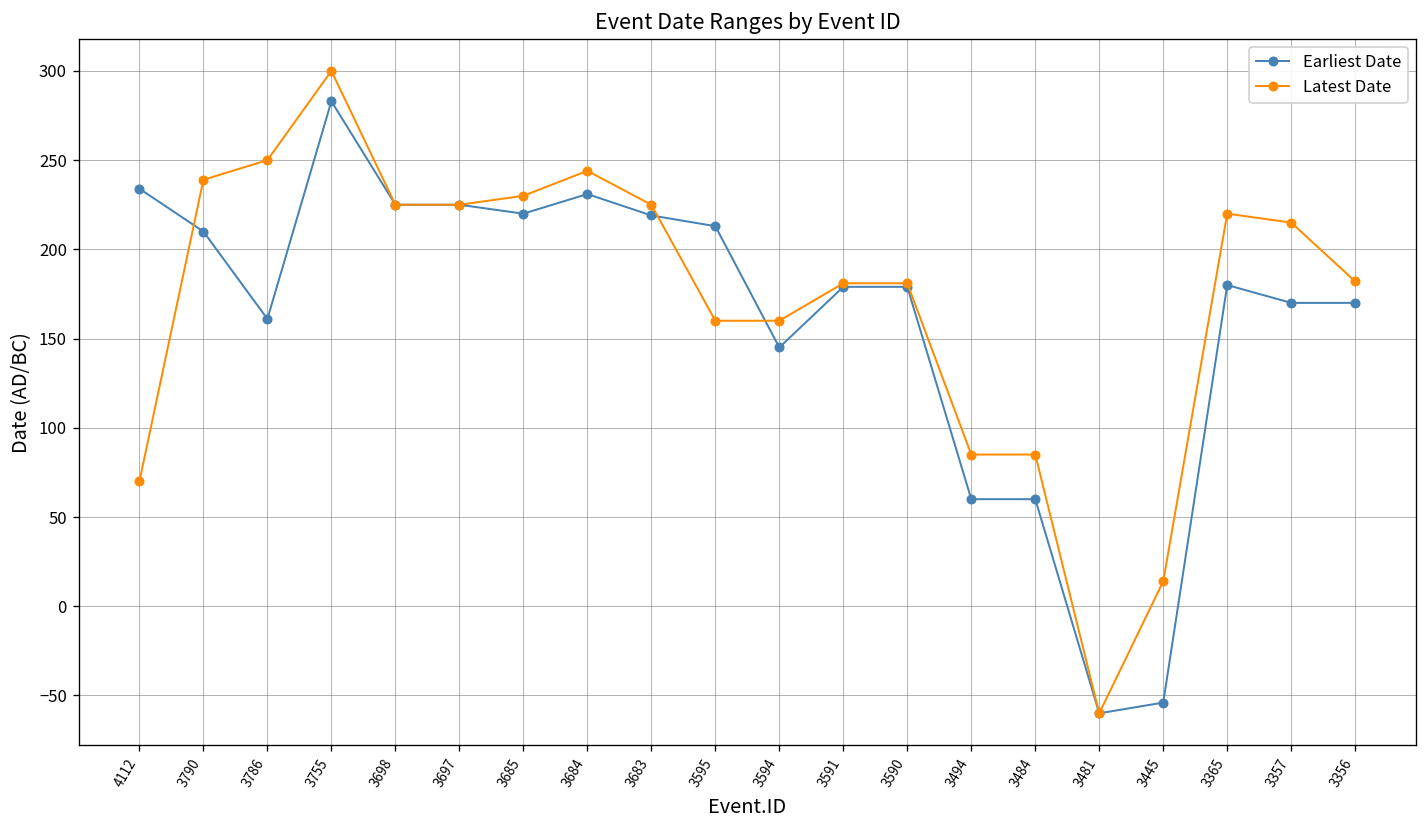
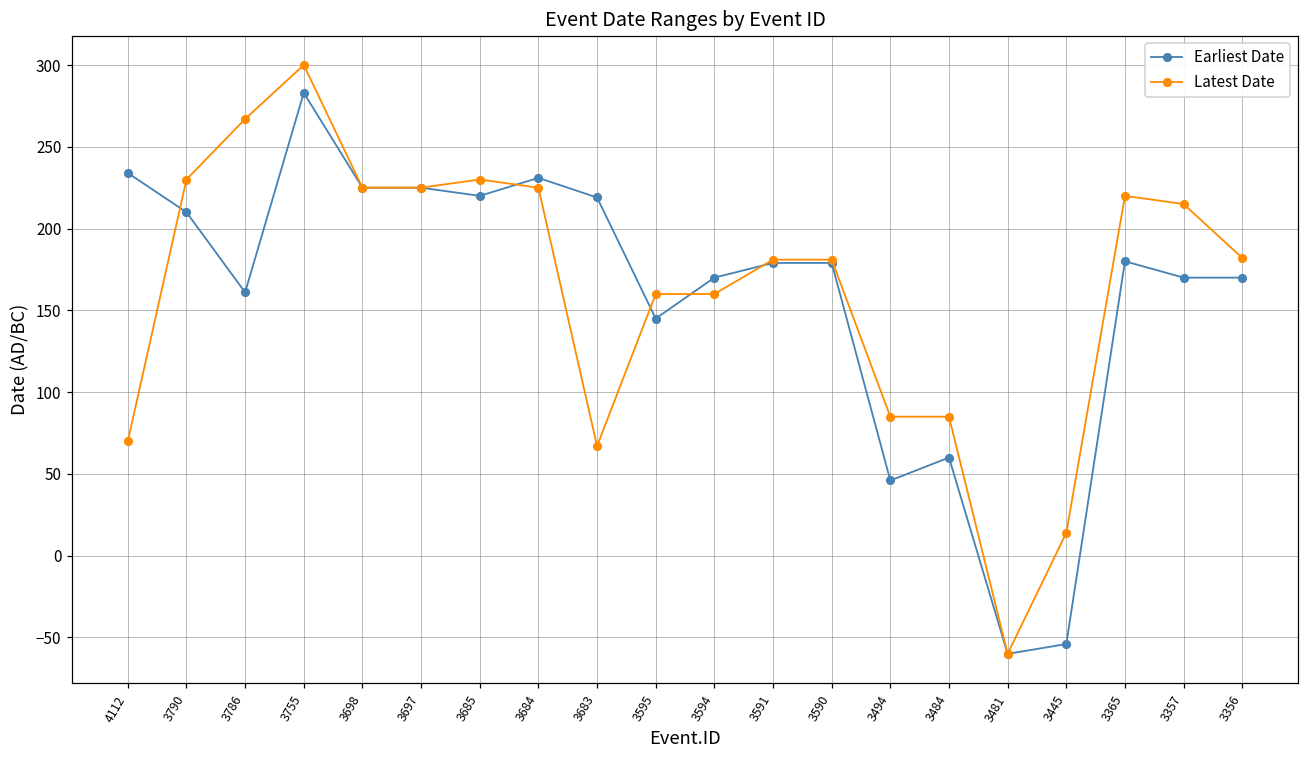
  {
    "Earliest Date": {
      "4112": 234,
      "3790": 210,
      "3786": 161,
      "3755": 283,
      "3685": 220,
      "3684": 231,
      "3683": 219,
-     "3595": 213,
-     "3594": 145,
+     "3595": 145,
+     "3594": 170,
      "3591": 179,
      "3590": 179,
-     "3494": 60,
+     "3494": 46,
      "3484": 60,
      "3445": -54,
      "3365": 180,
      "3357": 170,
      "3356": 170
    },
    "Latest Date": {
      "4112": 70,
-     "3790": 239,
-     "3786": 250,
+     "3790": 230,
+     "3786": 267,
      "3755": 300,
      "3685": 230,
-     "3684": 244,
-     "3683": 225,
+     "3684": 225,
+     "3683": 67,
      "3595": 160,
      "3594": 160,
      "3591": 181,
      "3590": 181,
      "3494": 85,
      "3484": 85,
      "3445": 14,
      "3365": 220,
      "3357": 215,
      "3356": 182
    }
  }
